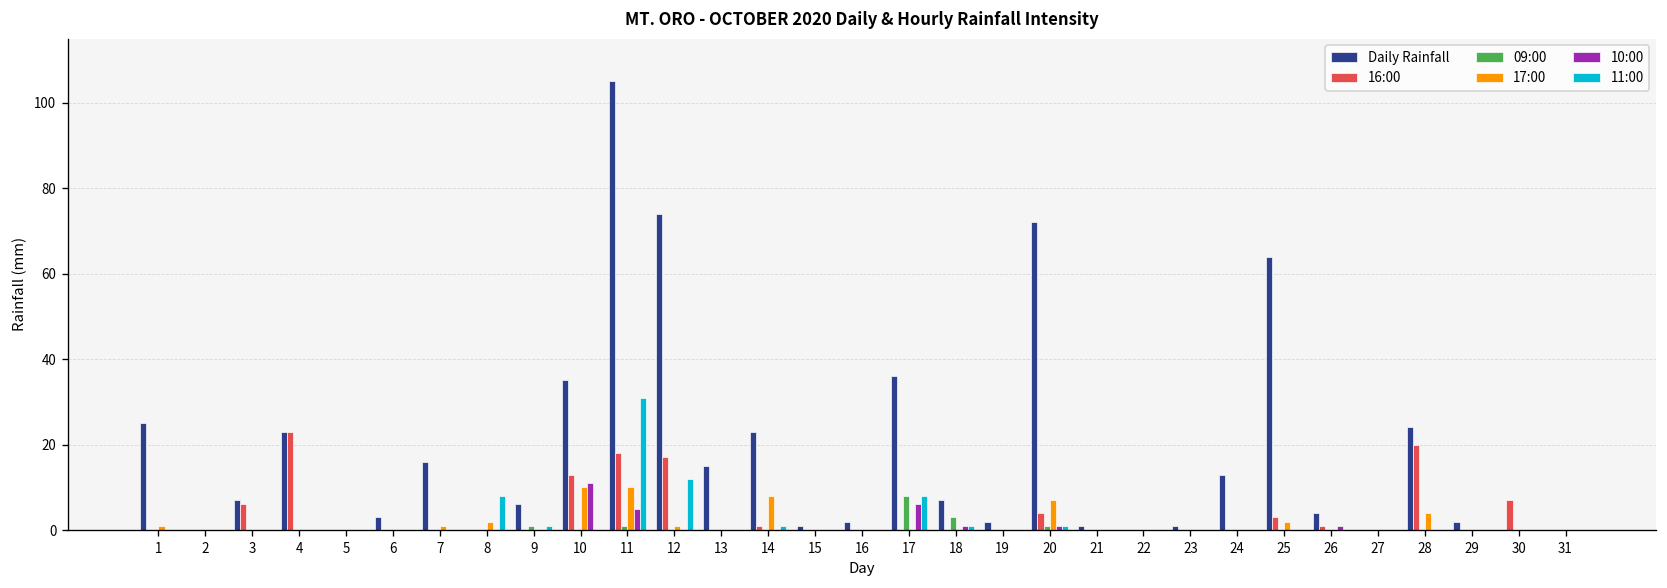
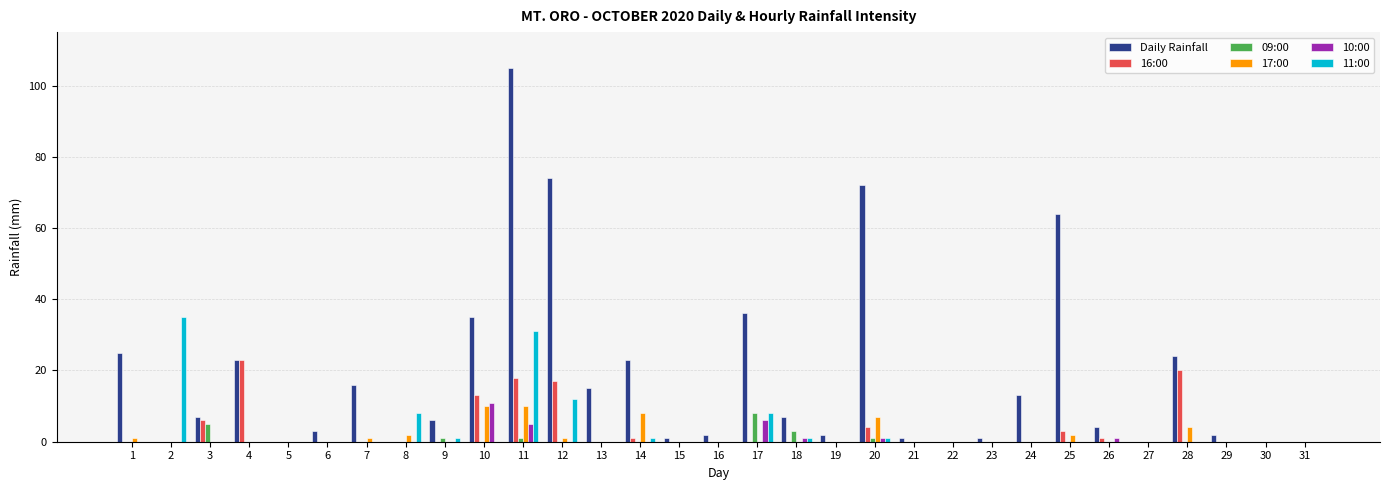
  {
    "Daily Rainfall": {
      "1": 25,
      "2": 0,
      "3": 7,
      "4": 23,
      "5": 0,
      "6": 3,
      "7": 16,
      "8": 0,
      "9": 6,
      "10": 35,
      "11": 105,
      "12": 74,
      "13": 15,
      "14": 23,
      "15": 1,
      "16": 2,
      "17": 36,
      "18": 7,
      "19": 2,
      "20": 72,
      "21": 1,
      "22": 0,
      "23": 1,
      "24": 13,
      "25": 64,
      "26": 4,
      "27": 0,
      "28": 24,
      "29": 2,
      "30": 0,
      "31": 0
    },
    "16:00": {
      "1": 0,
      "2": 0,
      "3": 6,
      "4": 23,
      "5": 0,
      "6": 0,
      "7": 0,
      "8": 0,
      "9": 0,
      "10": 13,
      "11": 18,
      "12": 17,
      "13": 0,
      "14": 1,
      "15": 0,
      "16": 0,
      "17": 0,
      "18": 0,
      "19": 0,
      "20": 4,
      "21": 0,
      "22": 0,
      "23": 0,
      "24": 0,
      "25": 3,
      "26": 1,
      "27": 0,
      "28": 20,
      "29": 0,
-     "30": 7,
+     "30": 0,
      "31": 0
    },
    "09:00": {
      "1": 0,
      "2": 0,
-     "3": 0,
+     "3": 5,
      "4": 0,
      "5": 0,
      "6": 0,
      "7": 0,
      "8": 0,
      "9": 1,
      "10": 0,
      "11": 1,
      "12": 0,
      "13": 0,
      "14": 0,
      "15": 0,
      "16": 0,
      "17": 8,
      "18": 3,
      "19": 0,
      "20": 1,
      "21": 0,
      "22": 0,
      "23": 0,
      "24": 0,
      "25": 0,
      "26": 0,
      "27": 0,
      "28": 0,
      "29": 0,
      "30": 0,
      "31": 0
    },
    "17:00": {
      "1": 1,
      "2": 0,
      "3": 0,
      "4": 0,
      "5": 0,
      "6": 0,
      "7": 1,
      "8": 2,
      "9": 0,
      "10": 10,
      "11": 10,
      "12": 1,
      "13": 0,
      "14": 8,
      "15": 0,
      "16": 0,
      "17": 0,
      "18": 0,
      "19": 0,
      "20": 7,
      "21": 0,
      "22": 0,
      "23": 0,
      "24": 0,
      "25": 2,
      "26": 0,
      "27": 0,
      "28": 4,
      "29": 0,
      "30": 0,
      "31": 0
    },
    "10:00": {
      "1": 0,
      "2": 0,
      "3": 0,
      "4": 0,
      "5": 0,
      "6": 0,
      "7": 0,
      "8": 0,
      "9": 0,
      "10": 11,
      "11": 5,
      "12": 0,
      "13": 0,
      "14": 0,
      "15": 0,
      "16": 0,
      "17": 6,
      "18": 1,
      "19": 0,
      "20": 1,
      "21": 0,
      "22": 0,
      "23": 0,
      "24": 0,
      "25": 0,
      "26": 1,
      "27": 0,
      "28": 0,
      "29": 0,
      "30": 0,
      "31": 0
    },
    "11:00": {
      "1": 0,
-     "2": 0,
+     "2": 35,
      "3": 0,
      "4": 0,
      "5": 0,
      "6": 0,
      "7": 0,
      "8": 8,
      "9": 1,
      "10": 0,
      "11": 31,
      "12": 12,
      "13": 0,
      "14": 1,
      "15": 0,
      "16": 0,
      "17": 8,
      "18": 1,
      "19": 0,
      "20": 1,
      "21": 0,
      "22": 0,
      "23": 0,
      "24": 0,
      "25": 0,
      "26": 0,
      "27": 0,
      "28": 0,
      "29": 0,
      "30": 0,
      "31": 0
    }
  }
